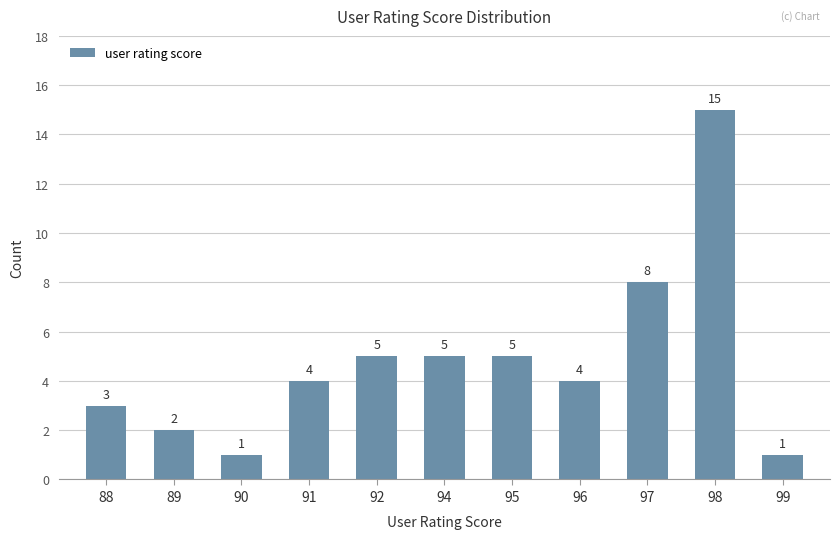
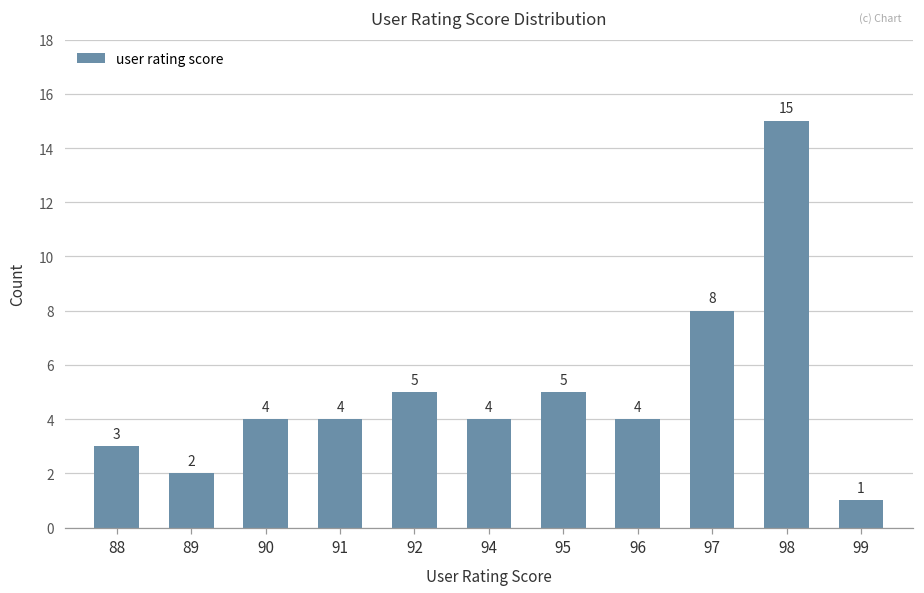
  {
    "88": 3,
    "89": 2,
-   "90": 1,
+   "90": 4,
    "91": 4,
    "92": 5,
-   "94": 5,
+   "94": 4,
    "95": 5,
    "96": 4,
    "97": 8,
    "98": 15,
    "99": 1
  }
